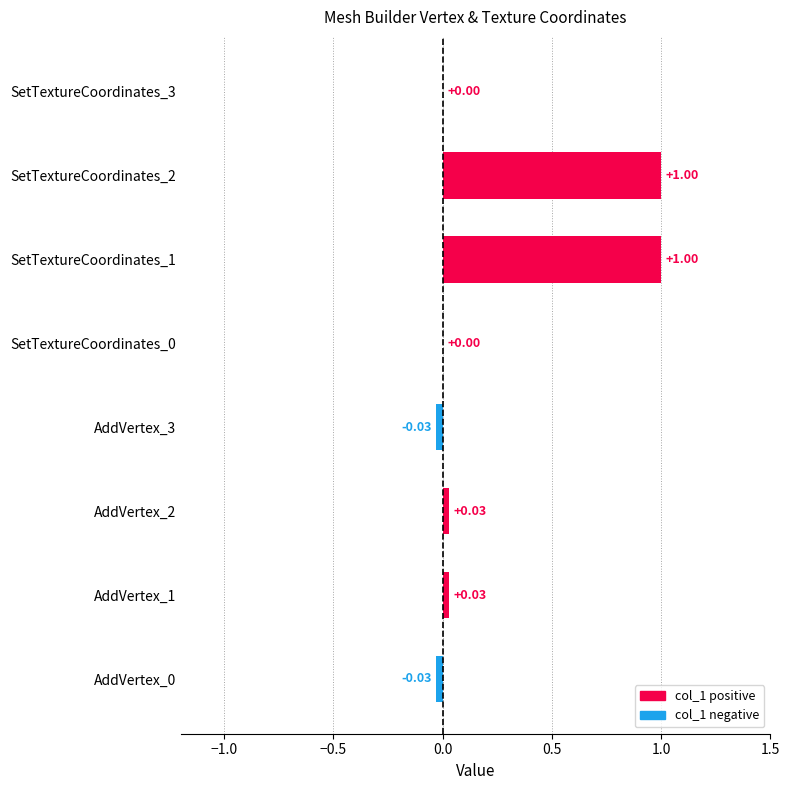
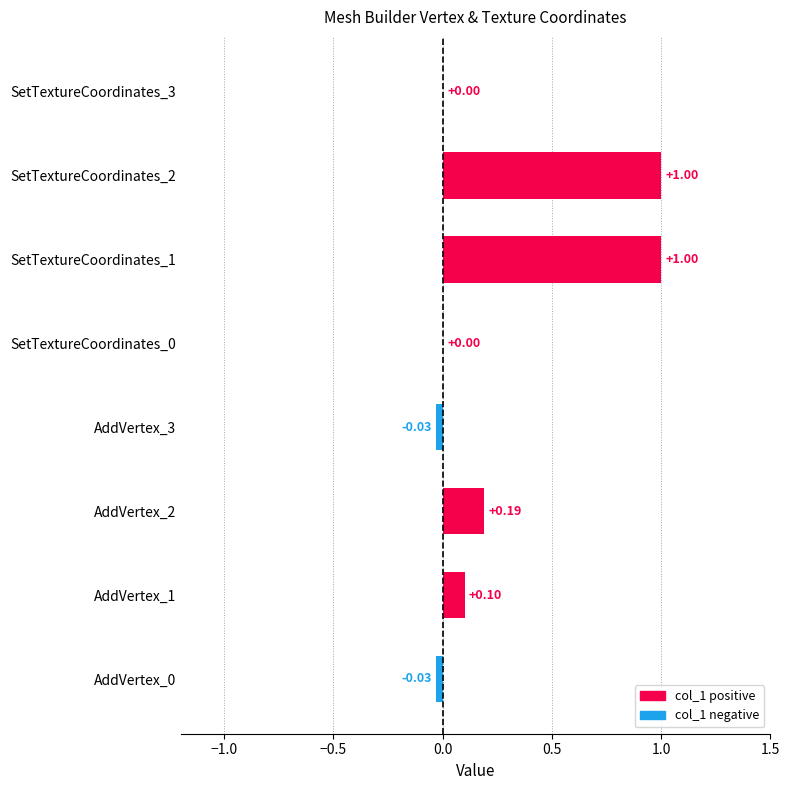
  {
    "SetTextureCoordinates_3": "+0.00",
    "SetTextureCoordinates_2": "+1.00",
    "SetTextureCoordinates_1": "+1.00",
    "SetTextureCoordinates_0": "+0.00",
    "AddVertex_3": "-0.03",
-   "AddVertex_2": "+0.03",
-   "AddVertex_1": "+0.03",
+   "AddVertex_2": "+0.19",
+   "AddVertex_1": "+0.10",
    "AddVertex_0": "-0.03"
  }
